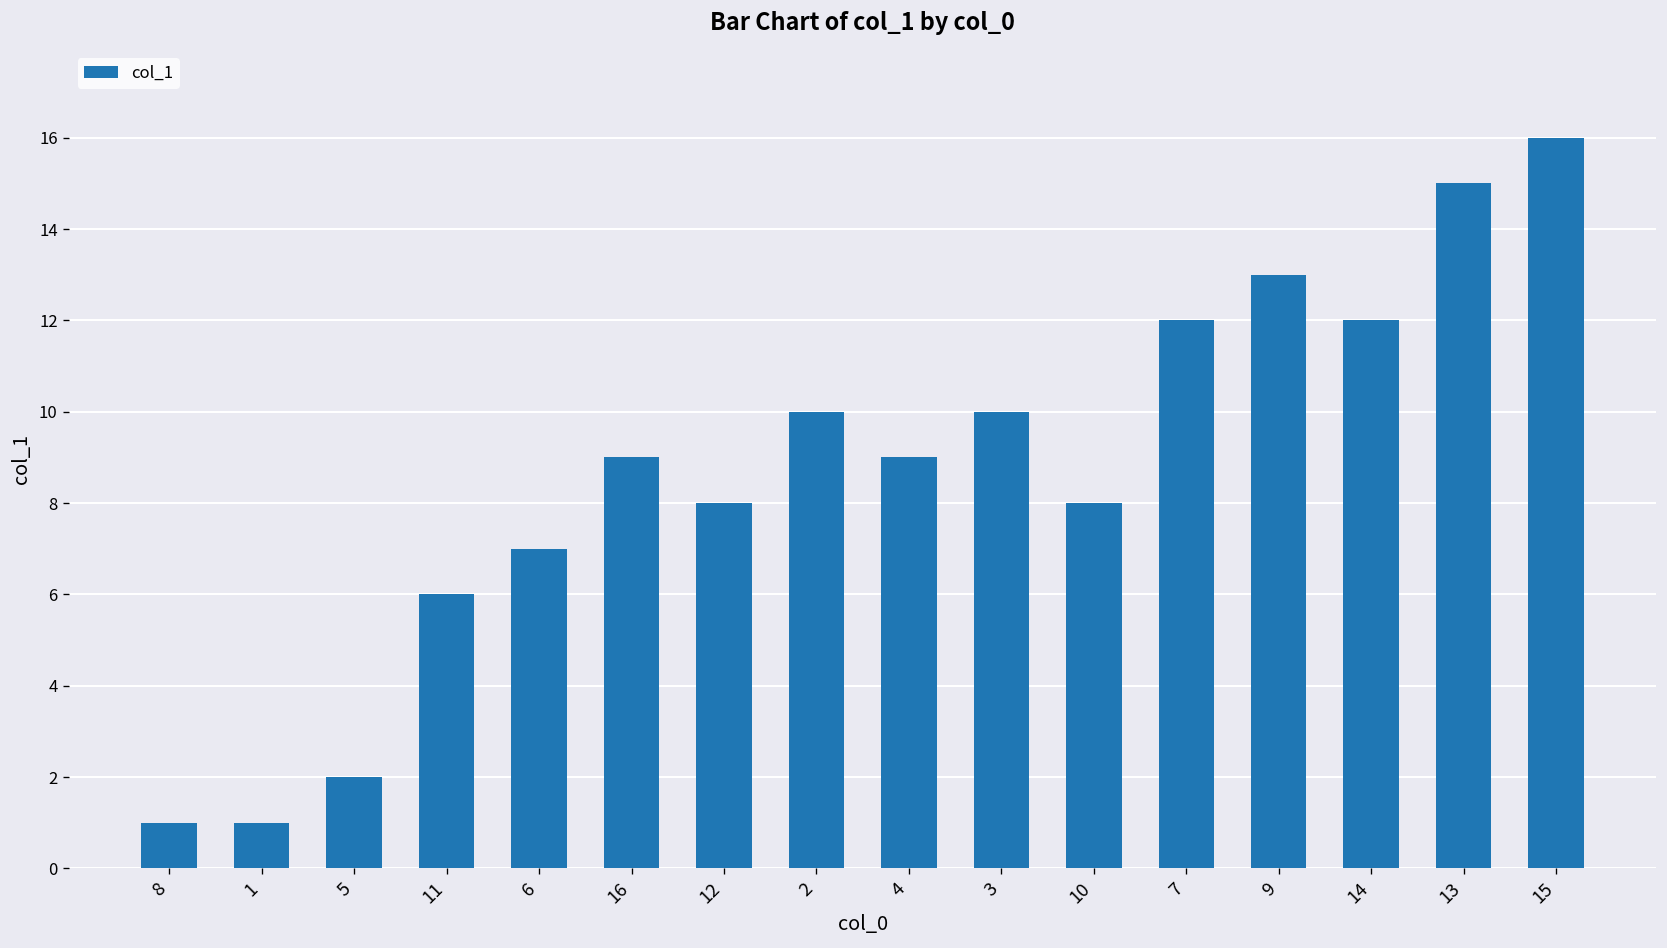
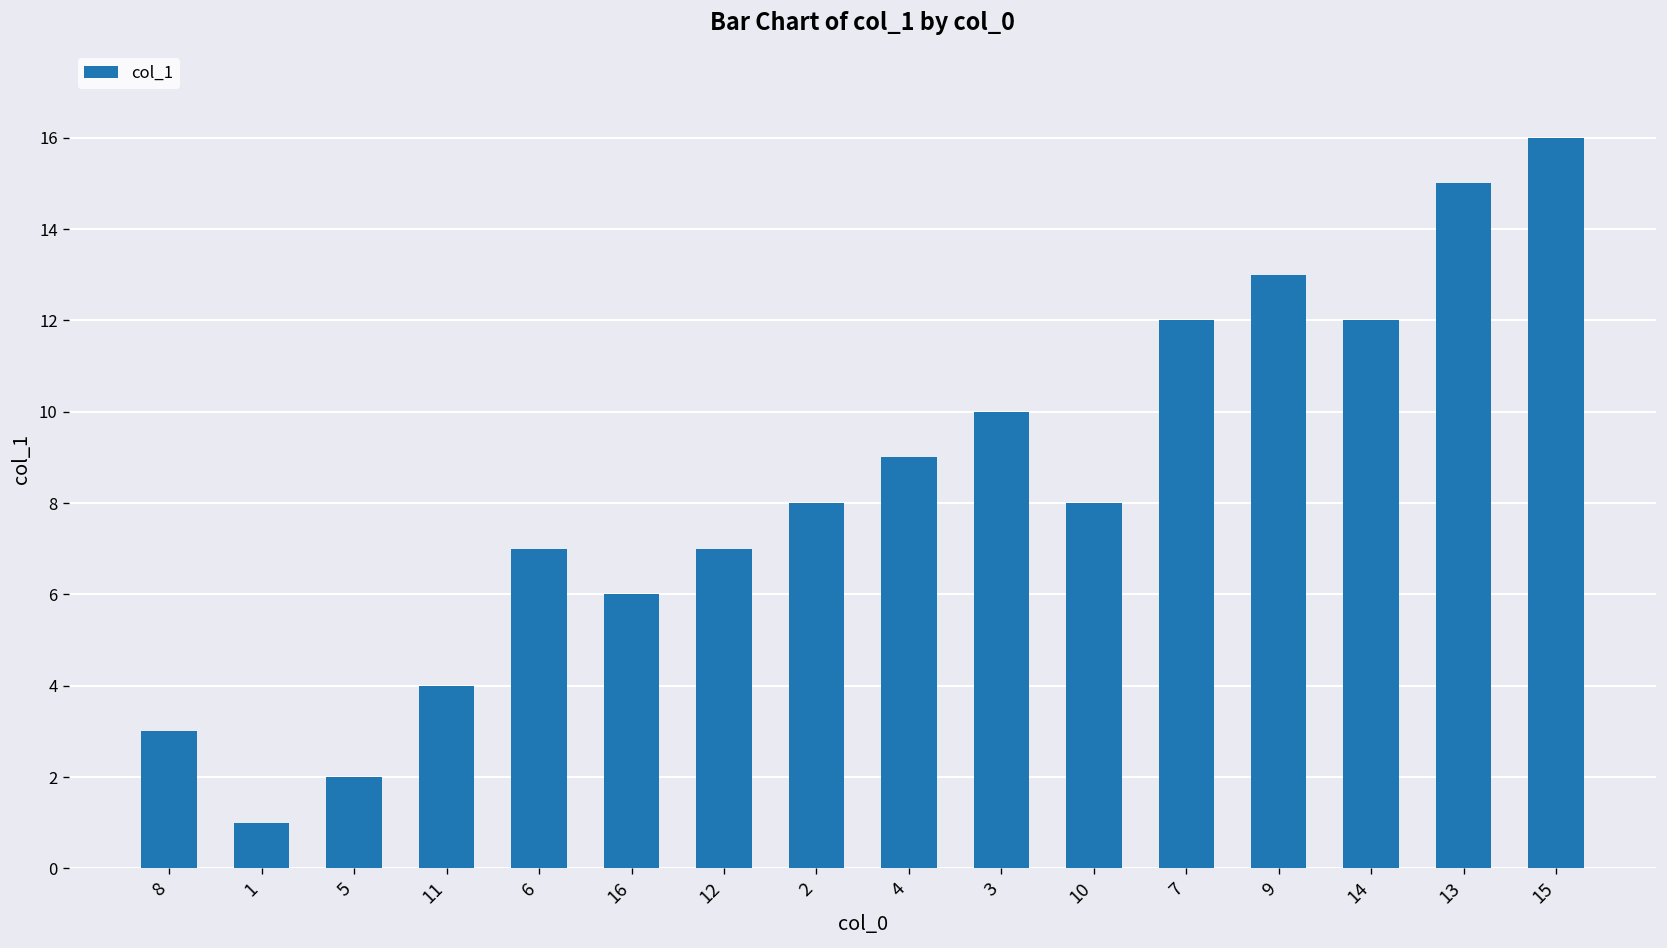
  {
-   "8": 1,
+   "8": 3,
    "1": 1,
    "5": 2,
-   "11": 6,
+   "11": 4,
    "6": 7,
-   "16": 9,
-   "12": 8,
-   "2": 10,
+   "16": 6,
+   "12": 7,
+   "2": 8,
    "4": 9,
    "3": 10,
    "10": 8,
    "7": 12,
    "9": 13,
    "14": 12,
    "13": 15,
    "15": 16
  }
